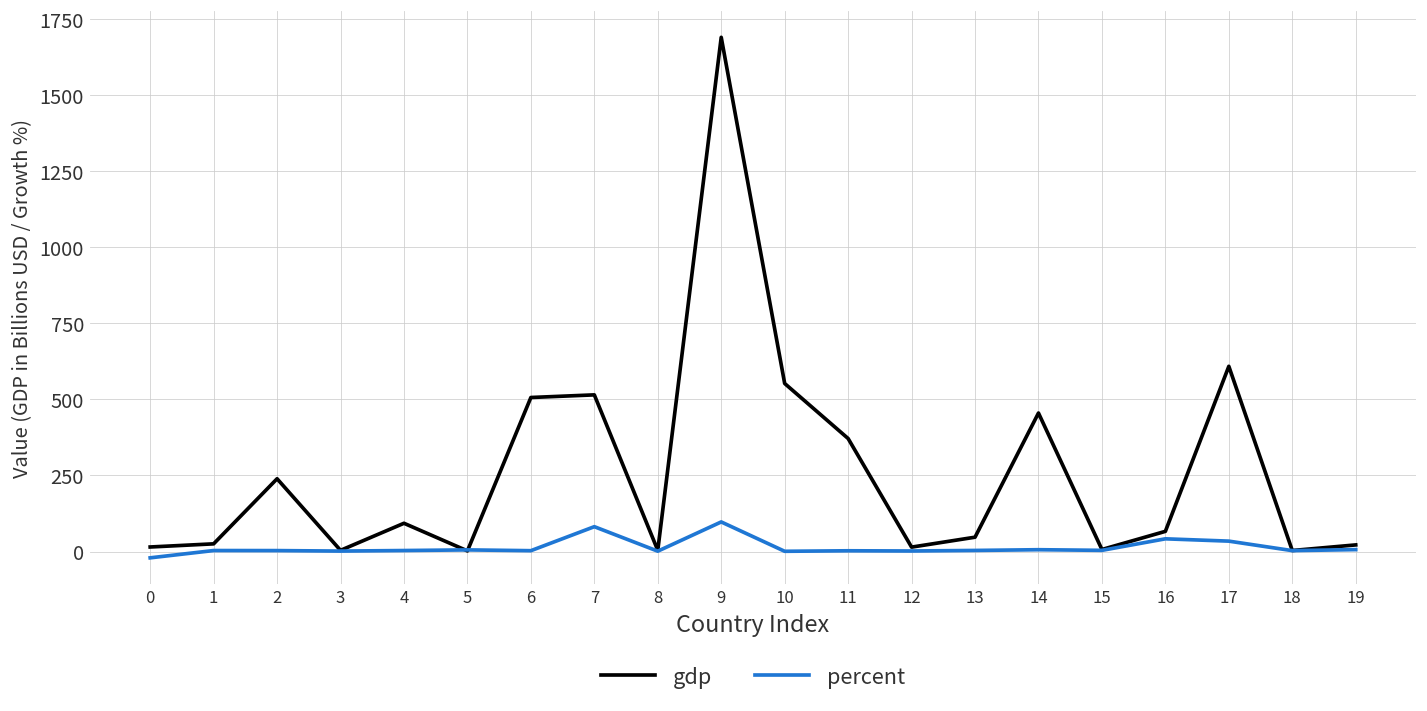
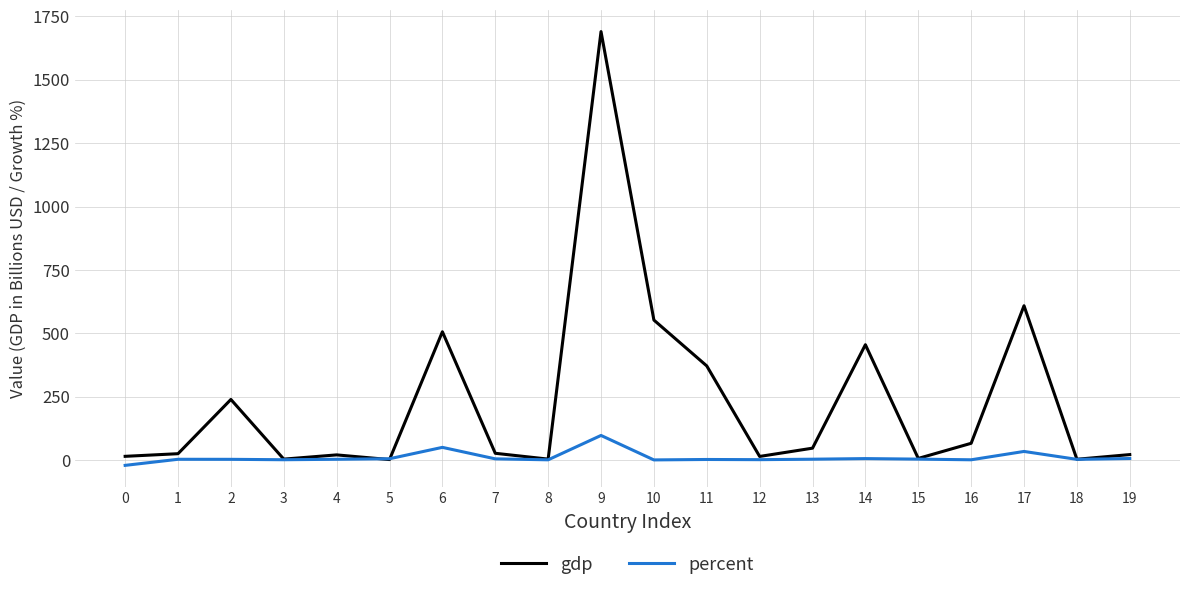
  {
    "gdp": {
      "0": 10,
      "1": 30,
      "2": 240,
-     "4": 90,
+     "4": 20,
      "6": 510,
-     "7": 510,
+     "7": 30,
      "9": 1690,
      "10": 550,
      "11": 370,
      "12": 10,
      "13": 50,
      "14": 460,
      "16": 70,
      "17": 610,
      "19": 20
    },
    "percent": {
      "0": -20,
      "1": 0,
      "2": 0,
      "4": 0,
-     "6": 0,
-     "7": 80,
+     "6": 50,
+     "7": 10,
      "9": 100,
      "10": 0,
      "11": 0,
      "12": 0,
      "13": 0,
      "14": 10,
-     "16": 40,
+     "16": 0,
      "17": 30,
      "19": 10
    }
  }
